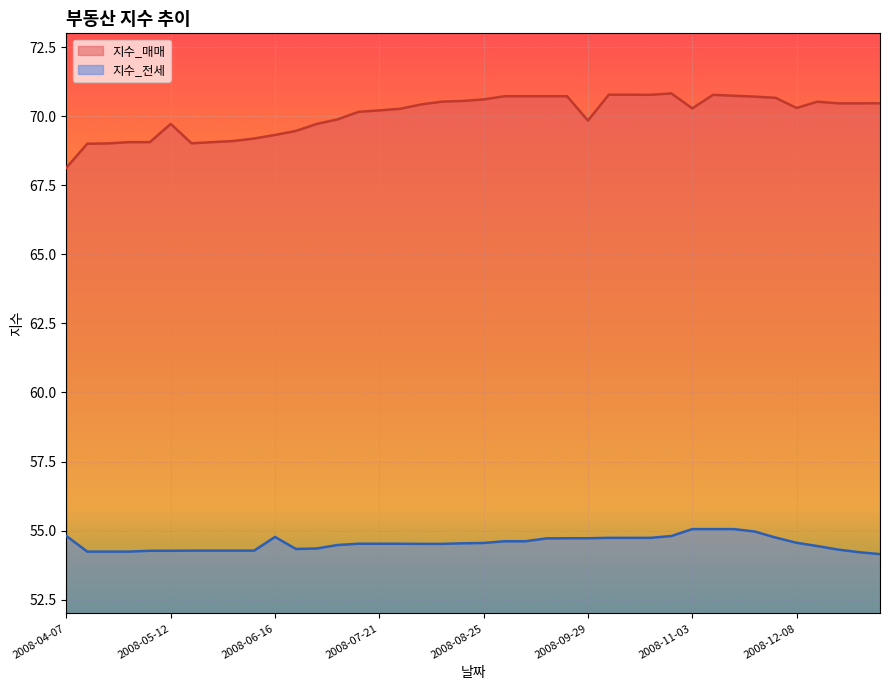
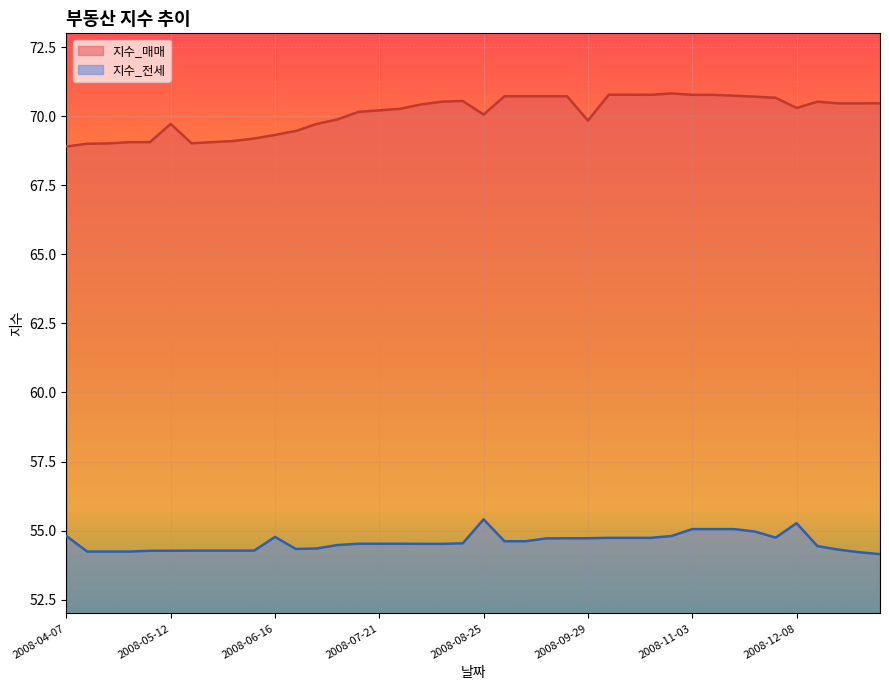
  {
    "지수_매매": {
-     "2008-04-07": 68.1,
+     "2008-04-07": 68.9,
      "2008-05-12": 69.7,
      "2008-06-16": 69.3,
      "2008-07-21": 70.2,
-     "2008-08-25": 70.6,
+     "2008-08-25": 70.1,
      "2008-09-29": 69.8,
-     "2008-11-03": 70.3,
+     "2008-11-03": 70.8,
      "2008-12-08": 70.3
    },
    "지수_전세": {
      "2008-04-07": 54.8,
      "2008-05-12": 54.3,
      "2008-06-16": 54.8,
      "2008-07-21": 54.5,
-     "2008-08-25": 54.6,
+     "2008-08-25": 55.4,
      "2008-09-29": 54.7,
      "2008-11-03": 55.1,
-     "2008-12-08": 54.6
+     "2008-12-08": 55.3
    }
  }
